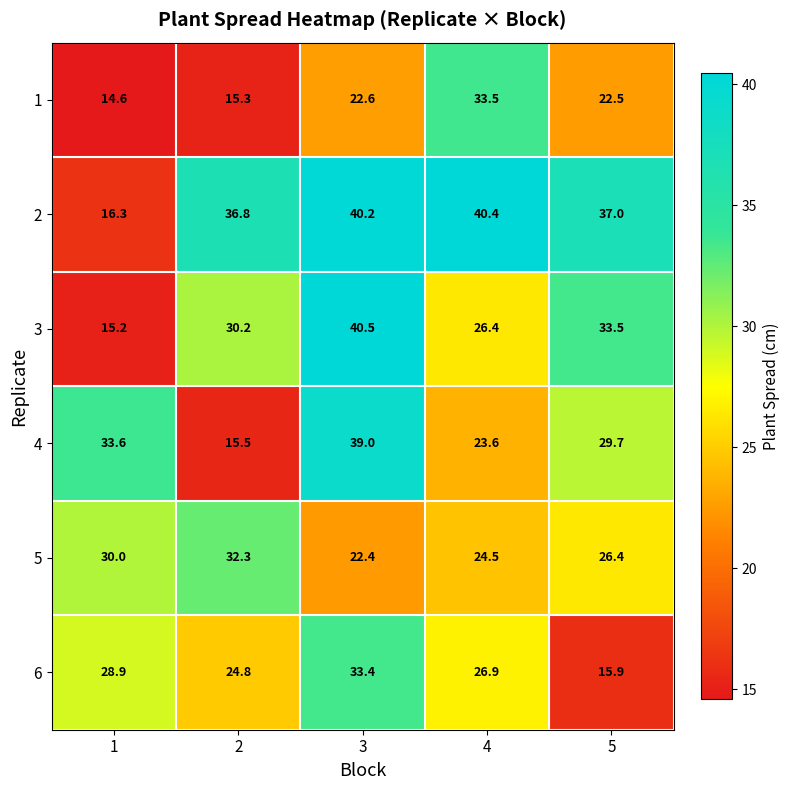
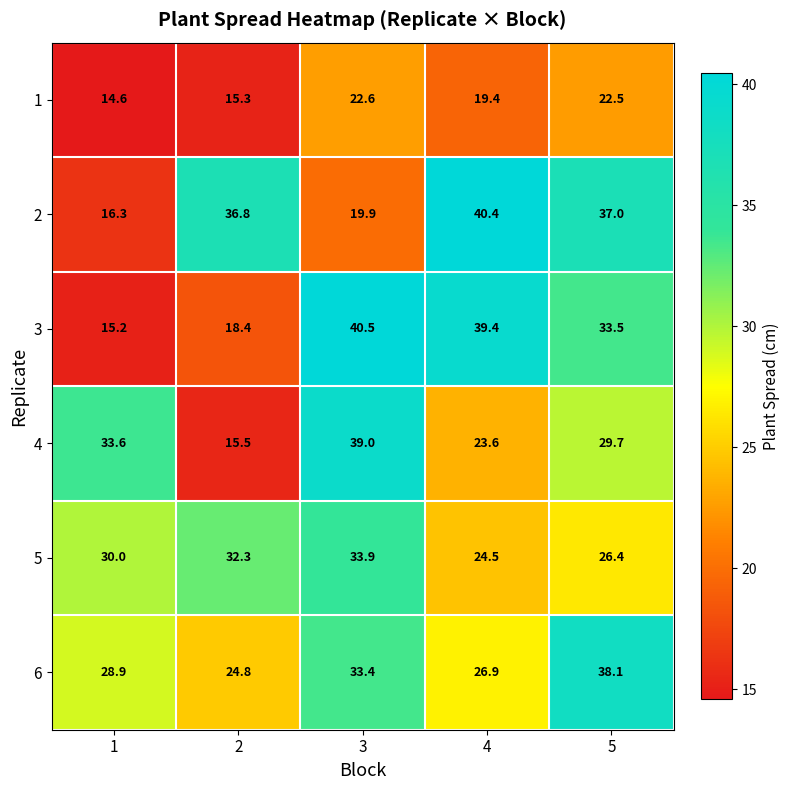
  {
    "1": {
      "1": 14.6,
      "2": 15.3,
      "3": 22.6,
-     "4": 33.5,
+     "4": 19.4,
      "5": 22.5
    },
    "2": {
      "1": 16.3,
      "2": 36.8,
-     "3": 40.2,
+     "3": 19.9,
      "4": 40.4,
      "5": 37.0
    },
    "3": {
      "1": 15.2,
-     "2": 30.2,
+     "2": 18.4,
      "3": 40.5,
-     "4": 26.4,
+     "4": 39.4,
      "5": 33.5
    },
    "4": {
      "1": 33.6,
      "2": 15.5,
      "3": 39.0,
      "4": 23.6,
      "5": 29.7
    },
    "5": {
      "1": 30.0,
      "2": 32.3,
-     "3": 22.4,
+     "3": 33.9,
      "4": 24.5,
      "5": 26.4
    },
    "6": {
      "1": 28.9,
      "2": 24.8,
      "3": 33.4,
      "4": 26.9,
-     "5": 15.9
+     "5": 38.1
    }
  }
